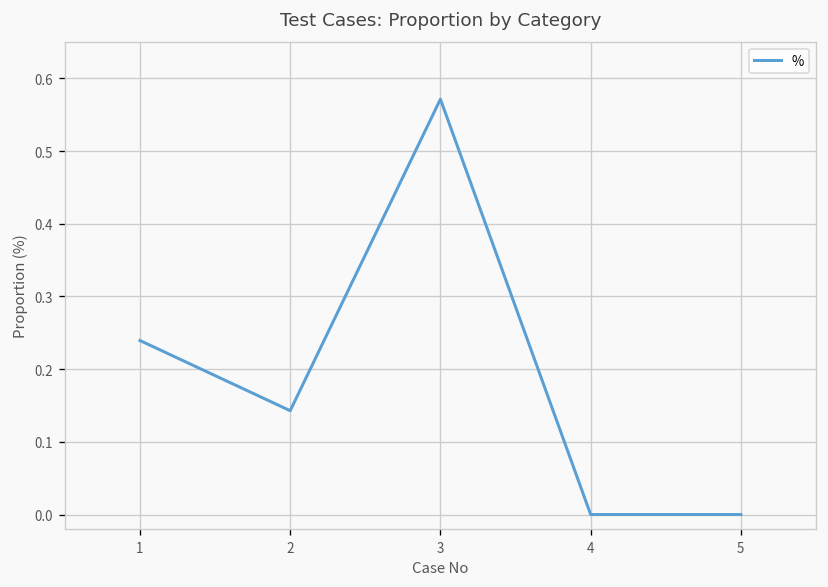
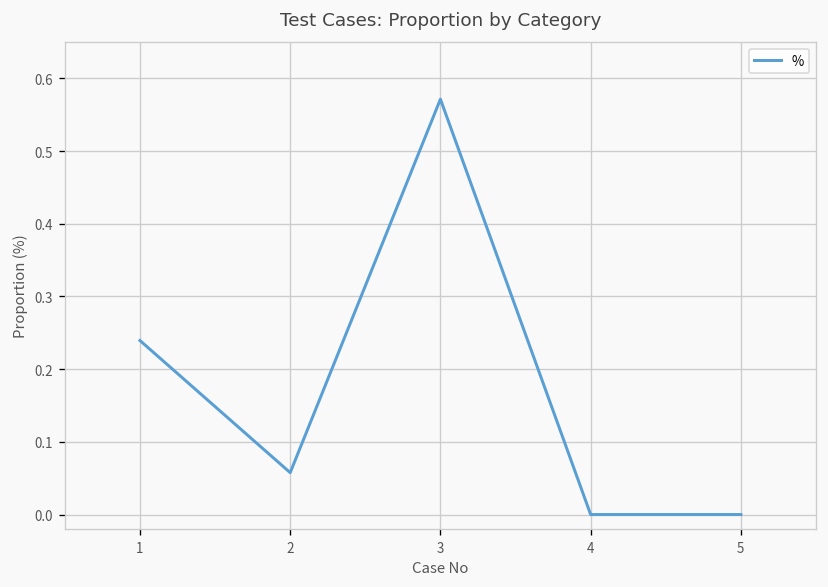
  {
    "1": 0.24,
-   "2": 0.14,
+   "2": 0.06,
    "3": 0.57,
    "4": 0.00,
    "5": 0.00
  }
